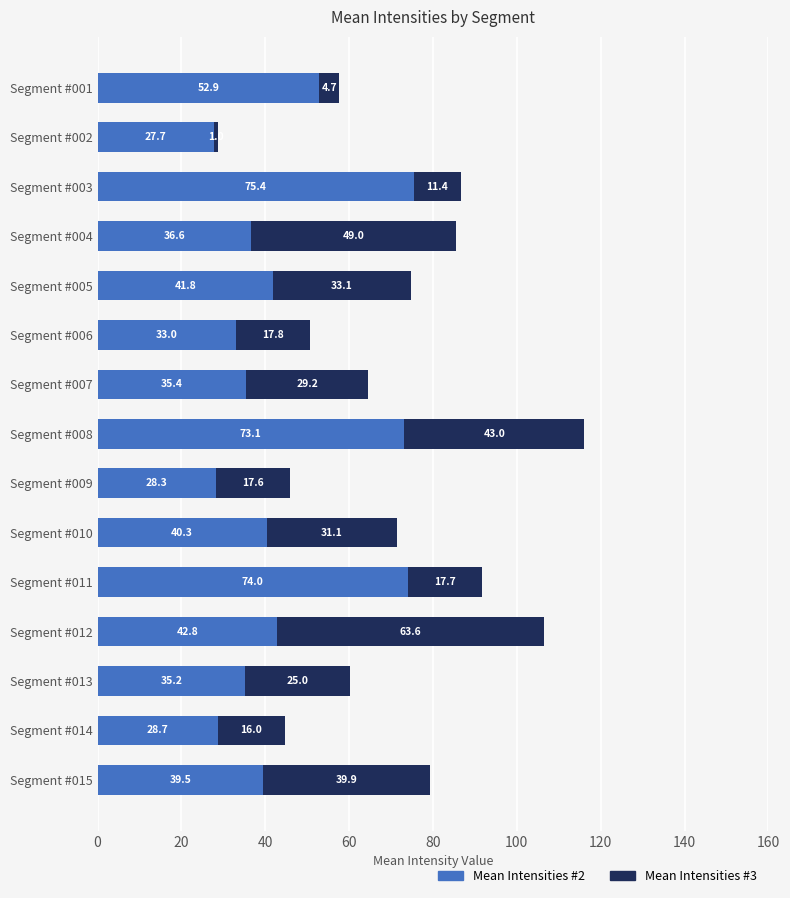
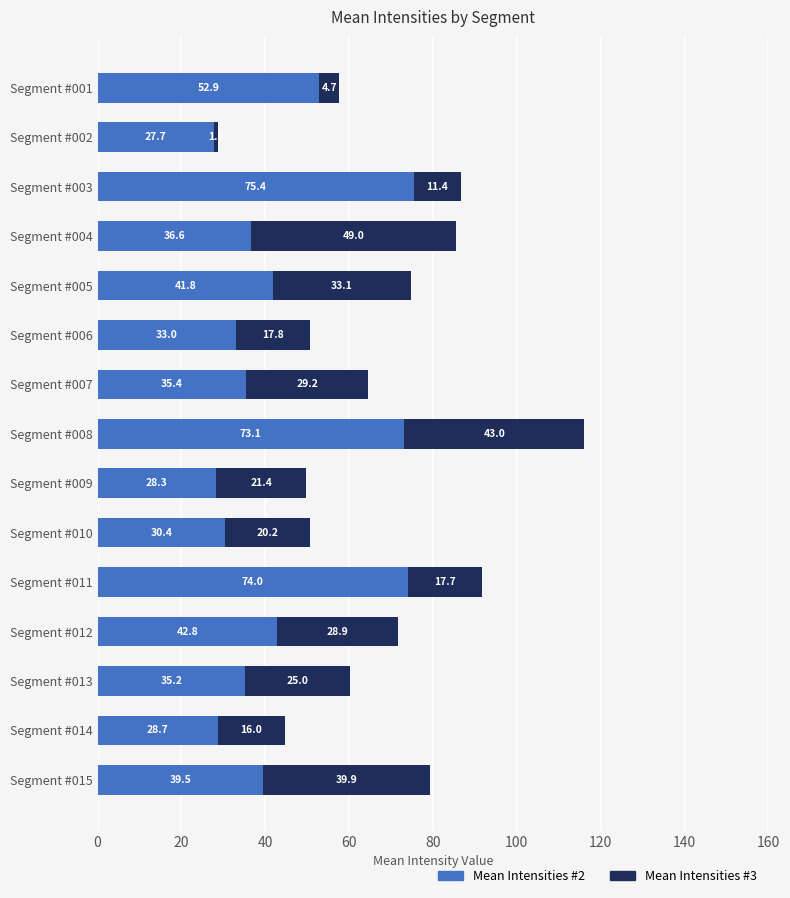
  {
    "Mean Intensities #2": {
      "Segment #001": 52.9,
      "Segment #002": 27.7,
      "Segment #003": 75.4,
      "Segment #004": 36.6,
      "Segment #005": 41.8,
      "Segment #006": 33.0,
      "Segment #007": 35.4,
      "Segment #008": 73.1,
      "Segment #009": 28.3,
-     "Segment #010": 40.3,
+     "Segment #010": 30.4,
      "Segment #011": 74.0,
      "Segment #012": 42.8,
      "Segment #013": 35.2,
      "Segment #014": 28.7,
      "Segment #015": 39.5
    },
    "Mean Intensities #3": {
      "Segment #001": 4.7,
      "Segment #002": 1.0,
      "Segment #003": 11.4,
      "Segment #004": 49.0,
      "Segment #005": 33.1,
      "Segment #006": 17.8,
      "Segment #007": 29.2,
      "Segment #008": 43.0,
-     "Segment #009": 17.6,
-     "Segment #010": 31.1,
+     "Segment #009": 21.4,
+     "Segment #010": 20.2,
      "Segment #011": 17.7,
-     "Segment #012": 63.6,
+     "Segment #012": 28.9,
      "Segment #013": 25.0,
      "Segment #014": 16.0,
      "Segment #015": 39.9
    }
  }
